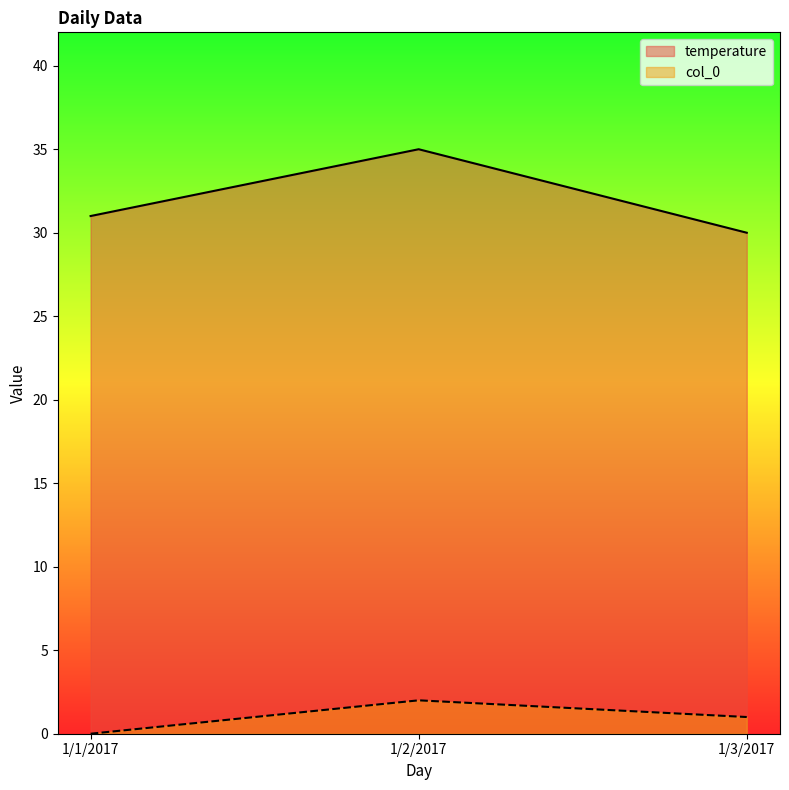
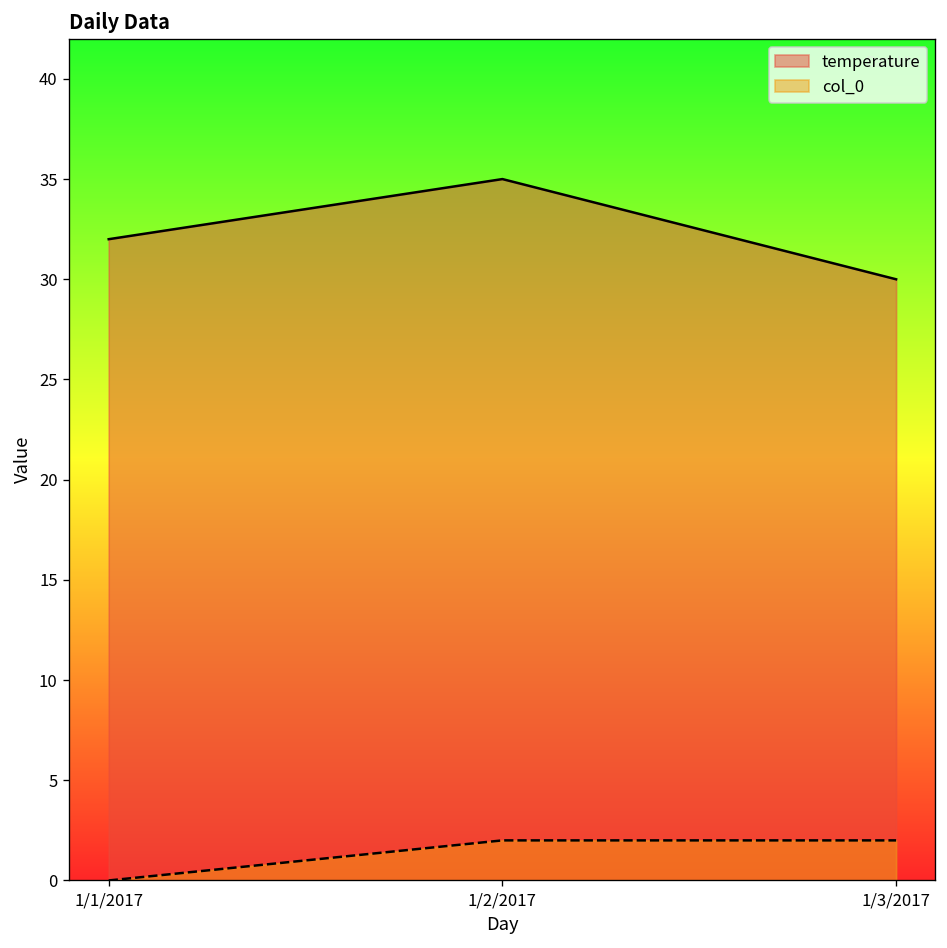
  {
    "temperature": {
-     "1/1/2017": 31,
+     "1/1/2017": 32,
      "1/2/2017": 35,
      "1/3/2017": 30
    },
    "col_0": {
      "1/1/2017": 0,
      "1/2/2017": 2,
-     "1/3/2017": 1
+     "1/3/2017": 2
    }
  }
